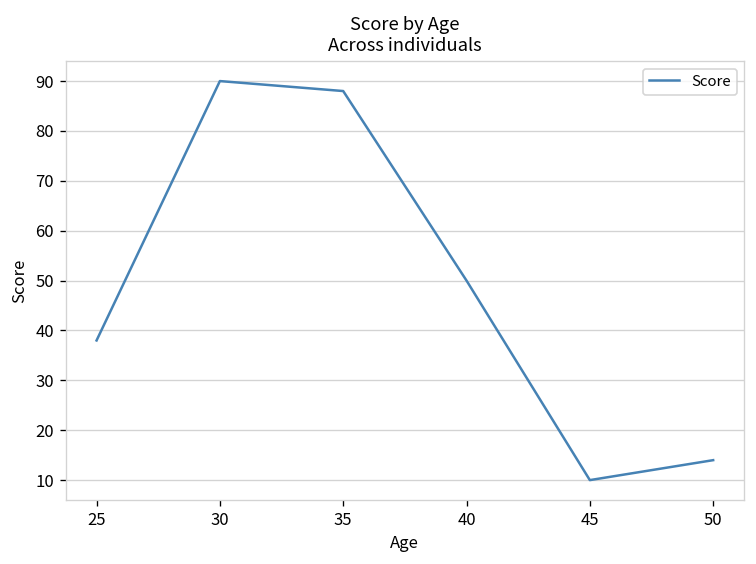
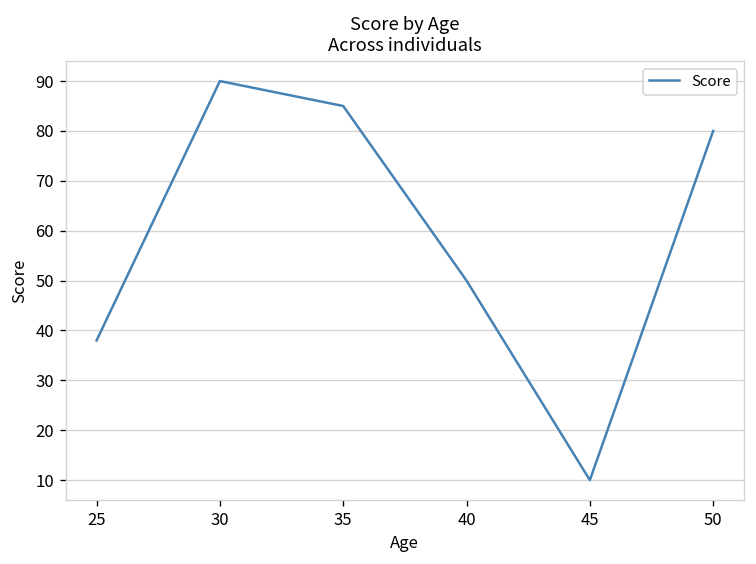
  {
    "25": 38,
    "30": 90,
-   "35": 88,
+   "35": 85,
    "40": 50,
    "45": 10,
-   "50": 14
+   "50": 80
  }
